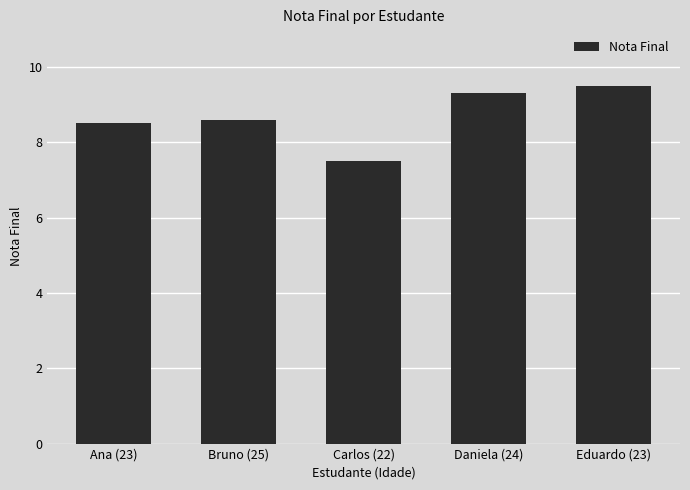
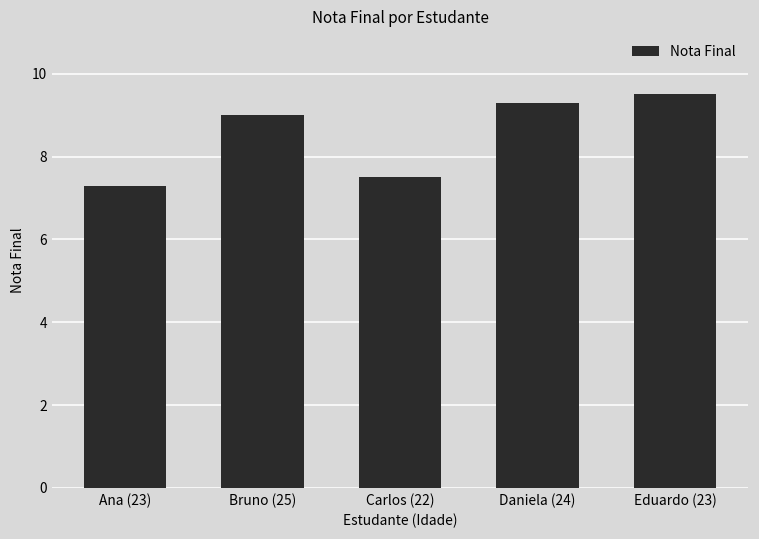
  {
-   "Ana (23)": 8.5,
-   "Bruno (25)": 8.6,
+   "Ana (23)": 7.3,
+   "Bruno (25)": 9.0,
    "Carlos (22)": 7.5,
    "Daniela (24)": 9.3,
    "Eduardo (23)": 9.5
  }
